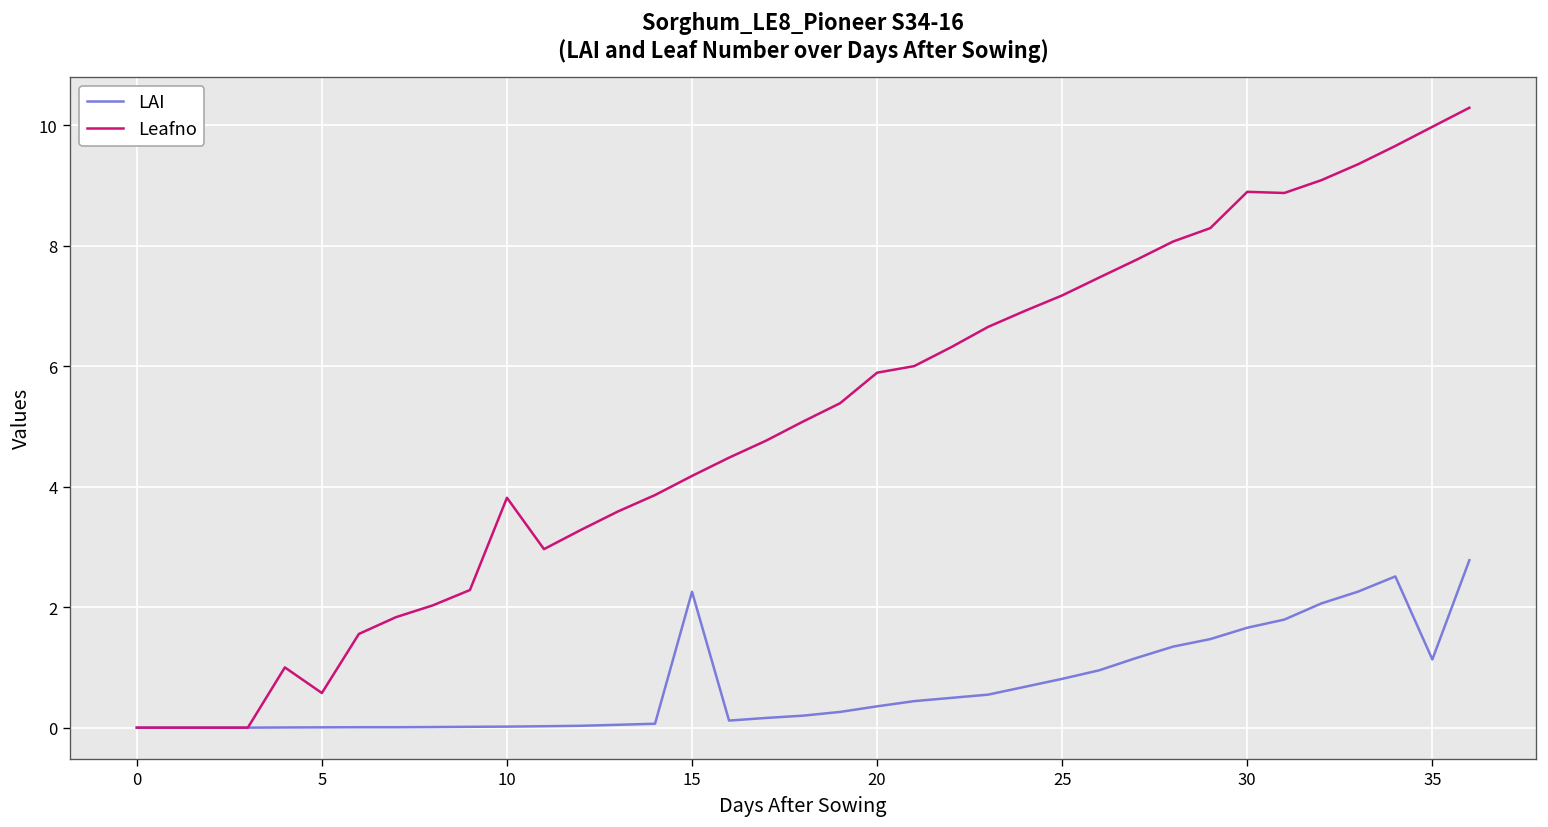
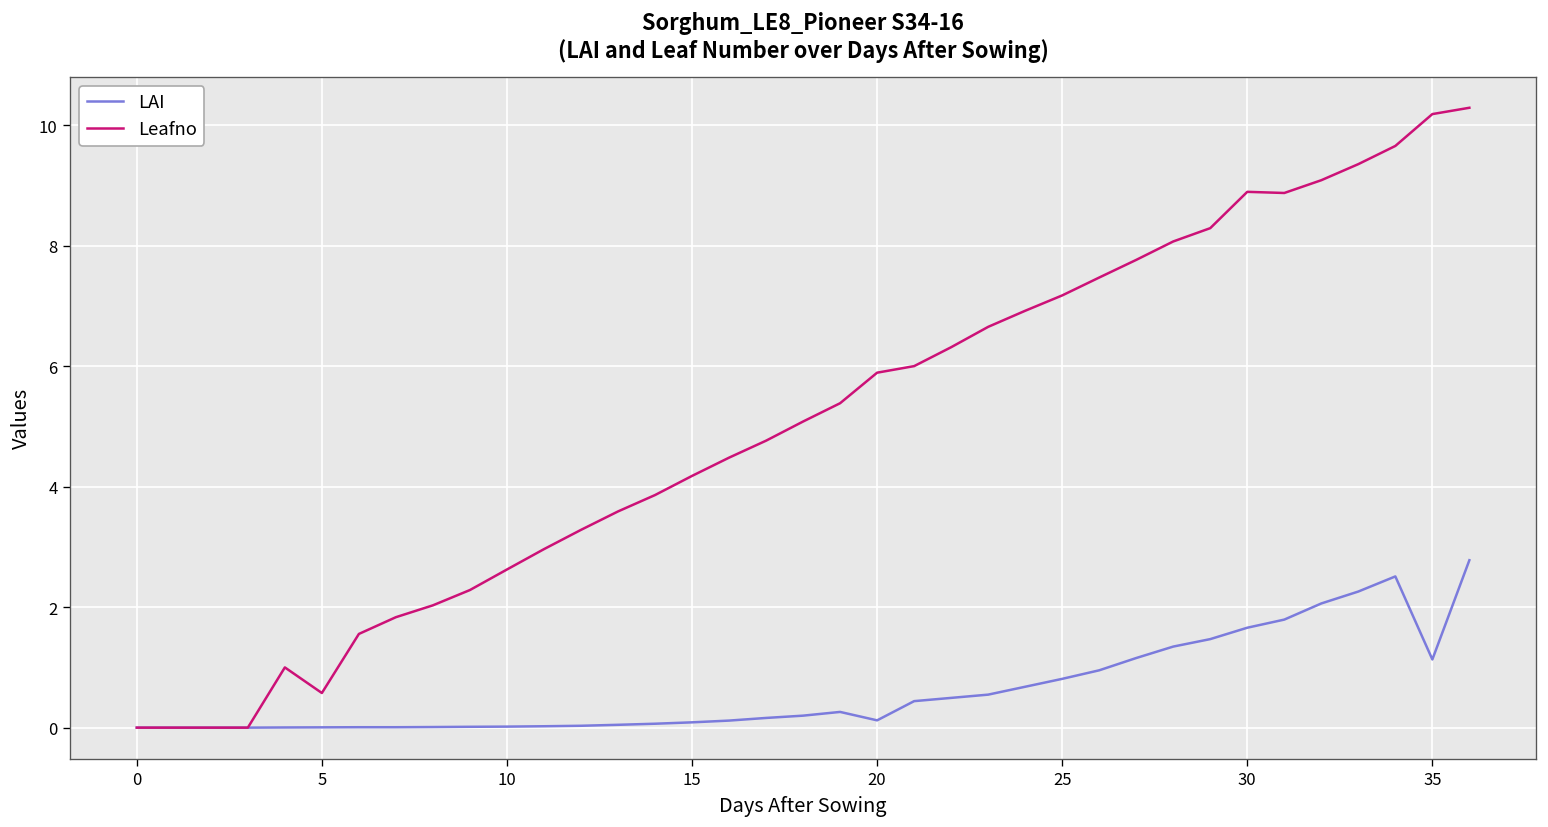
  {
    "LAI": {
      "5": 0.0,
      "10": 0.0,
-     "15": 2.3,
-     "20": 0.4,
+     "15": 0.1,
+     "20": 0.1,
      "25": 0.8,
      "30": 1.7,
      "35": 1.1
    },
    "Leafno": {
      "5": 0.6,
-     "10": 3.8,
+     "10": 2.6,
      "15": 4.2,
      "20": 5.9,
      "25": 7.2,
      "30": 8.9,
-     "35": 10.0
+     "35": 10.2
    }
  }
